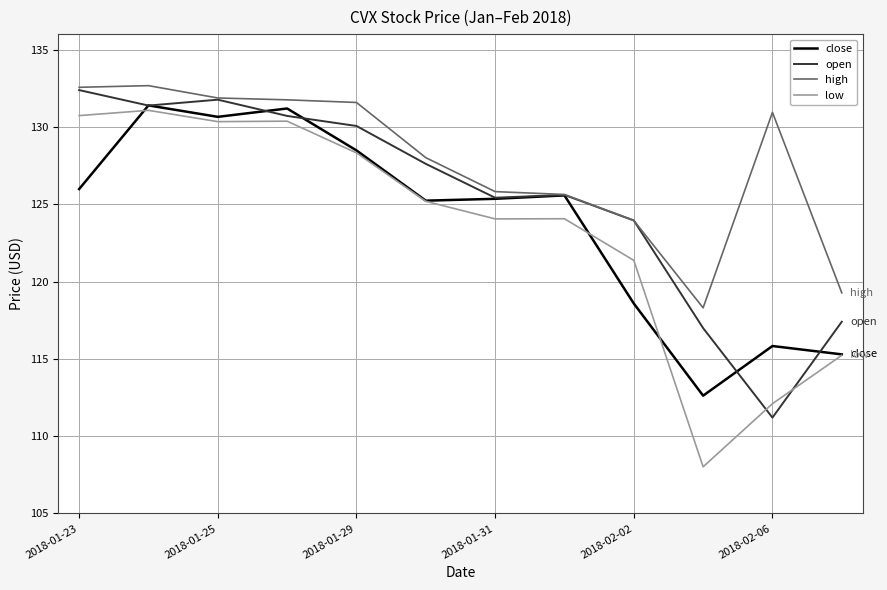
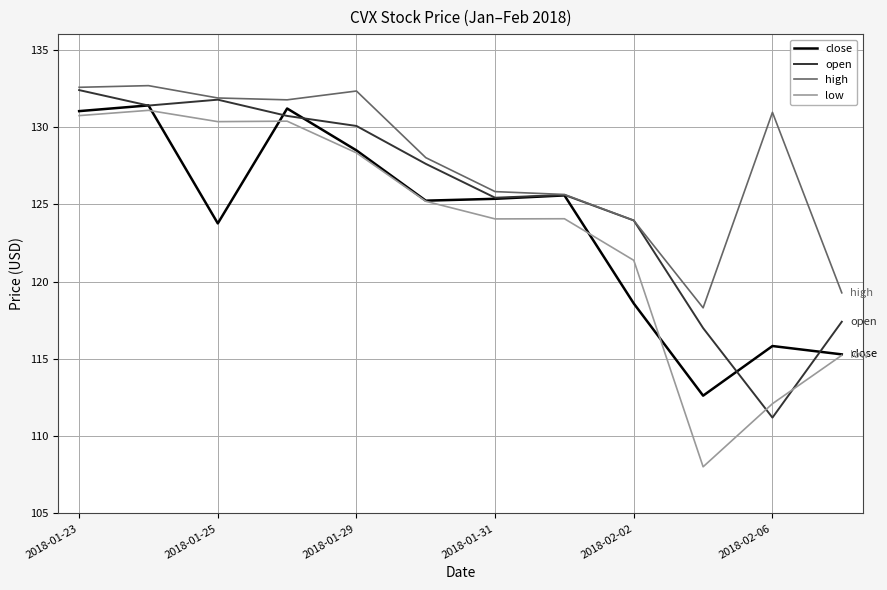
  {
    "close": {
-     "2018-01-23": 126.0,
-     "2018-01-25": 130.7,
+     "2018-01-23": 131.0,
+     "2018-01-25": 123.8,
      "2018-02-02": 118.6,
      "2018-02-06": 115.8
    },
    "open": {
      "2018-01-23": 132.4,
      "2018-01-29": 130.1,
      "2018-02-06": 111.2
    },
    "high": {
      "2018-01-23": 132.6,
-     "2018-01-29": 131.6,
+     "2018-01-29": 132.3,
      "2018-01-31": 125.8,
      "2018-02-06": 130.9
    },
    "low": {
      "2018-01-23": 130.7,
      "2018-01-25": 130.3,
      "2018-01-31": 124.1,
      "2018-02-02": 121.4,
      "2018-02-06": 112.1
    }
  }
